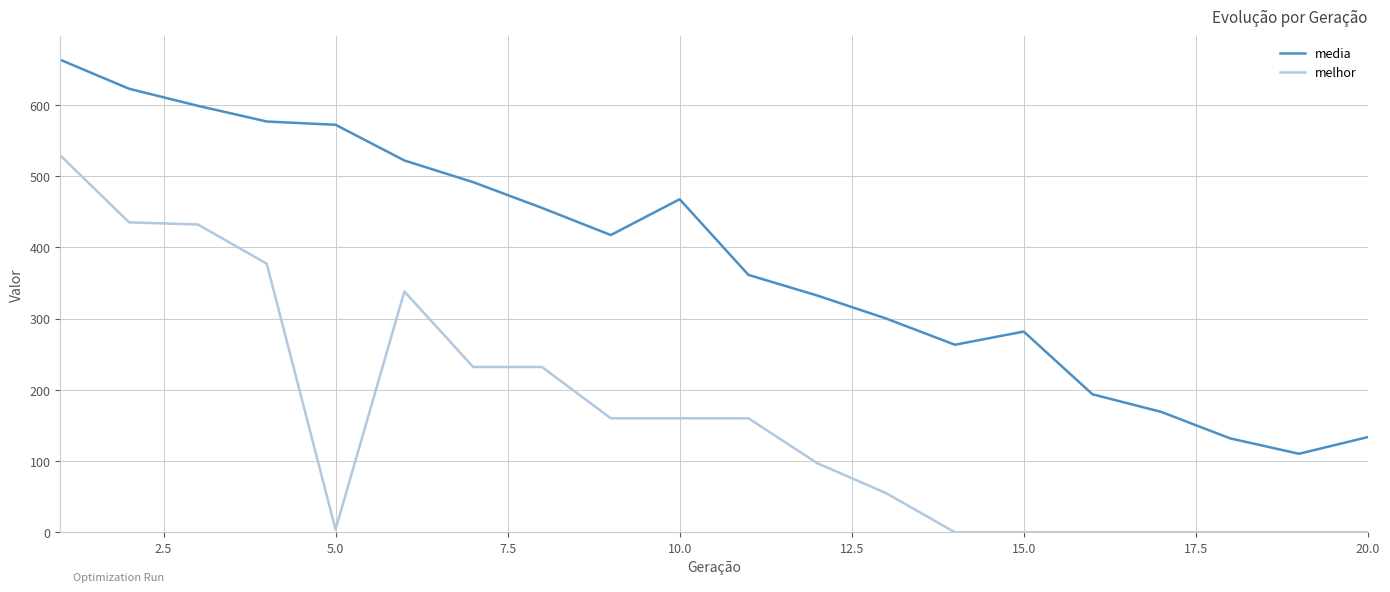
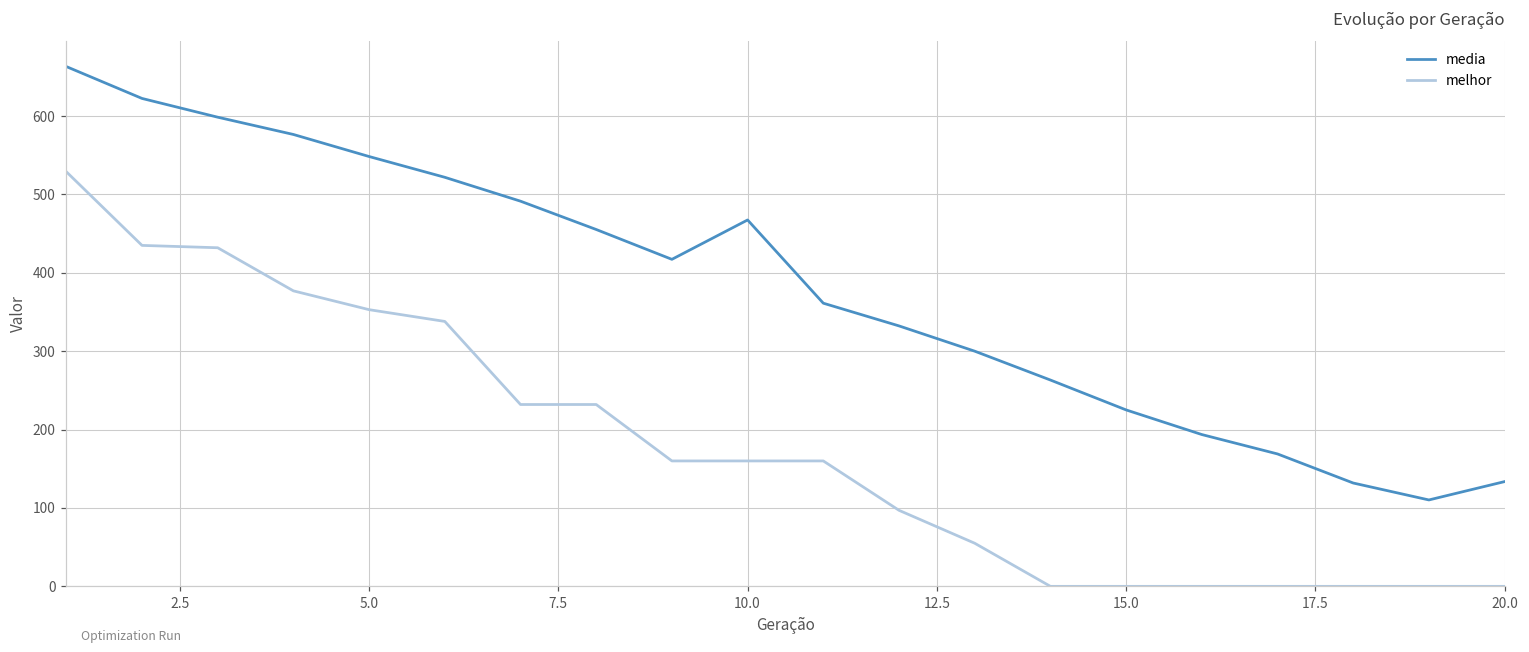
  {
    "media": {
-     "5.0": 570,
+     "5.0": 550,
      "10.0": 470,
-     "15.0": 280,
+     "15.0": 230,
      "20.0": 130
    },
    "melhor": {
-     "5.0": 0,
+     "5.0": 350,
      "10.0": 160,
      "15.0": 0,
      "20.0": 0
    }
  }
